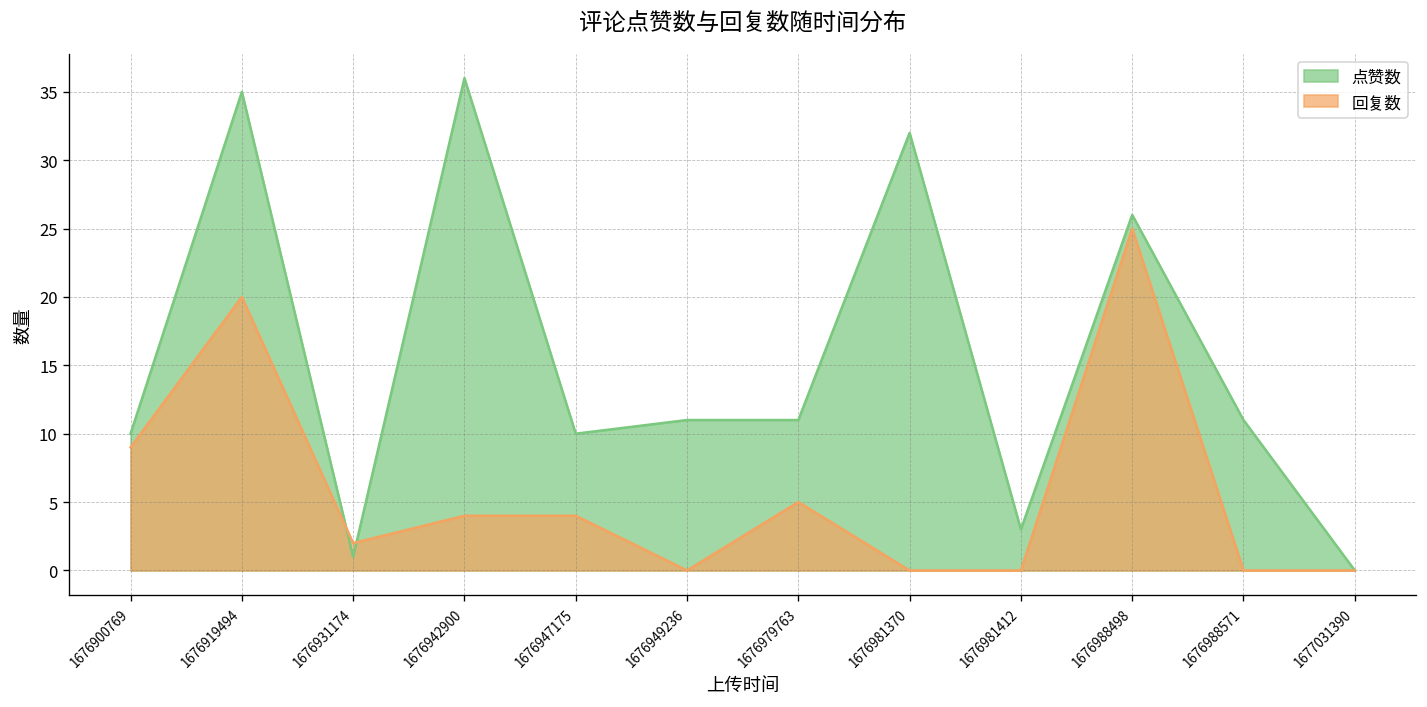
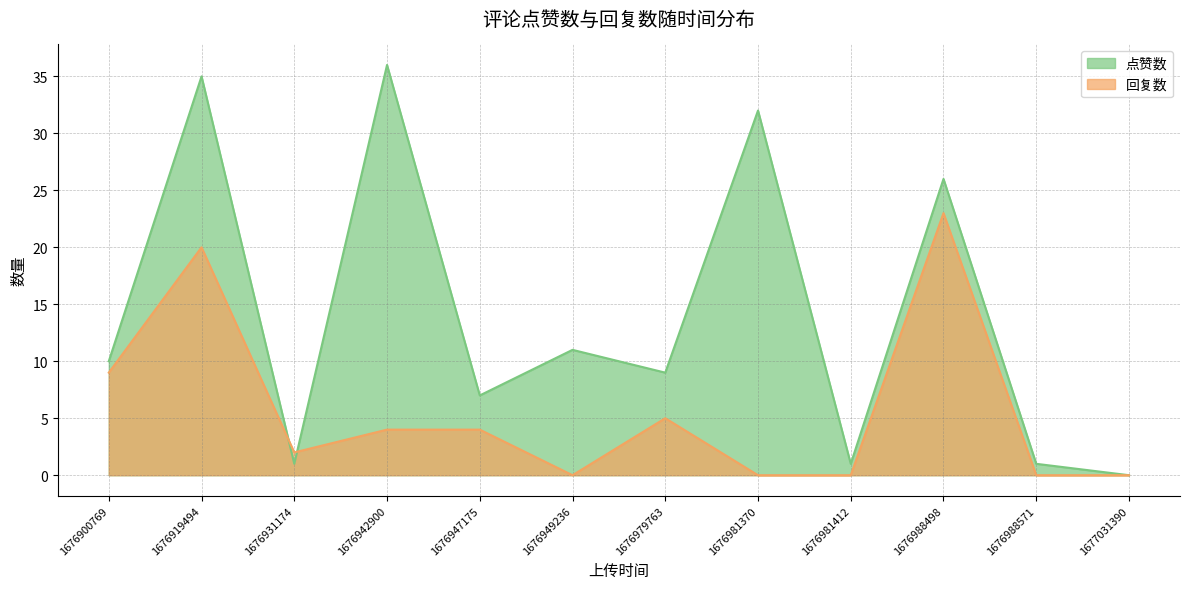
  {
    "点赞数": {
      "1676900769": 10,
      "1676919494": 35,
      "1676931174": 1,
      "1676942900": 36,
-     "1676947175": 10,
+     "1676947175": 7,
      "1676949236": 11,
-     "1676979763": 11,
+     "1676979763": 9,
      "1676981370": 32,
-     "1676981412": 3,
+     "1676981412": 1,
      "1676988498": 26,
-     "1676988571": 11
+     "1676988571": 1
    },
    "回复数": {
      "1676900769": 9,
      "1676919494": 20,
      "1676931174": 2,
      "1676942900": 4,
      "1676947175": 4,
      "1676949236": 0,
      "1676979763": 5,
      "1676981370": 0,
      "1676981412": 0,
-     "1676988498": 25,
+     "1676988498": 23,
      "1676988571": 0
    }
  }
